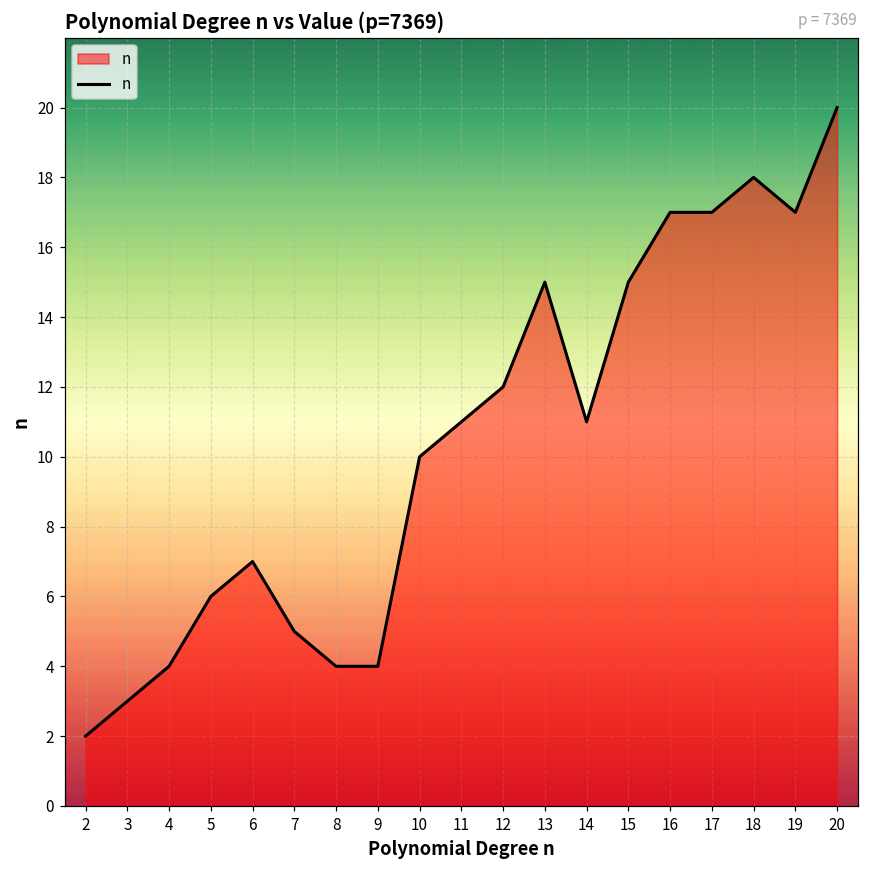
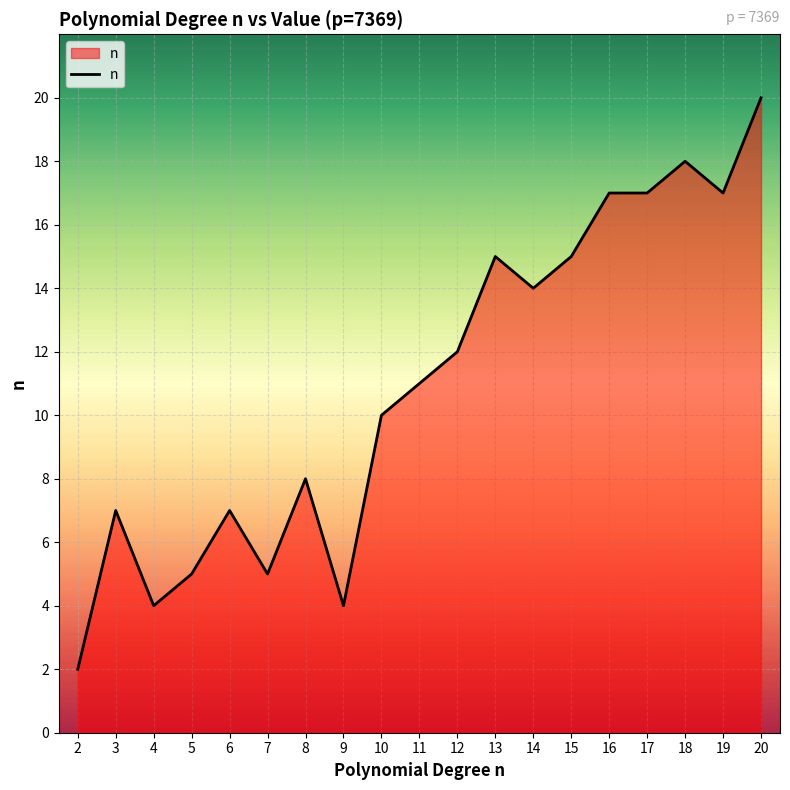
  {
    "2": 2,
-   "3": 3,
+   "3": 7,
    "4": 4,
-   "5": 6,
+   "5": 5,
    "6": 7,
    "7": 5,
-   "8": 4,
+   "8": 8,
    "9": 4,
    "10": 10,
    "11": 11,
    "12": 12,
    "13": 15,
-   "14": 11,
+   "14": 14,
    "15": 15,
    "16": 17,
    "17": 17,
    "18": 18,
    "19": 17,
    "20": 20
  }
